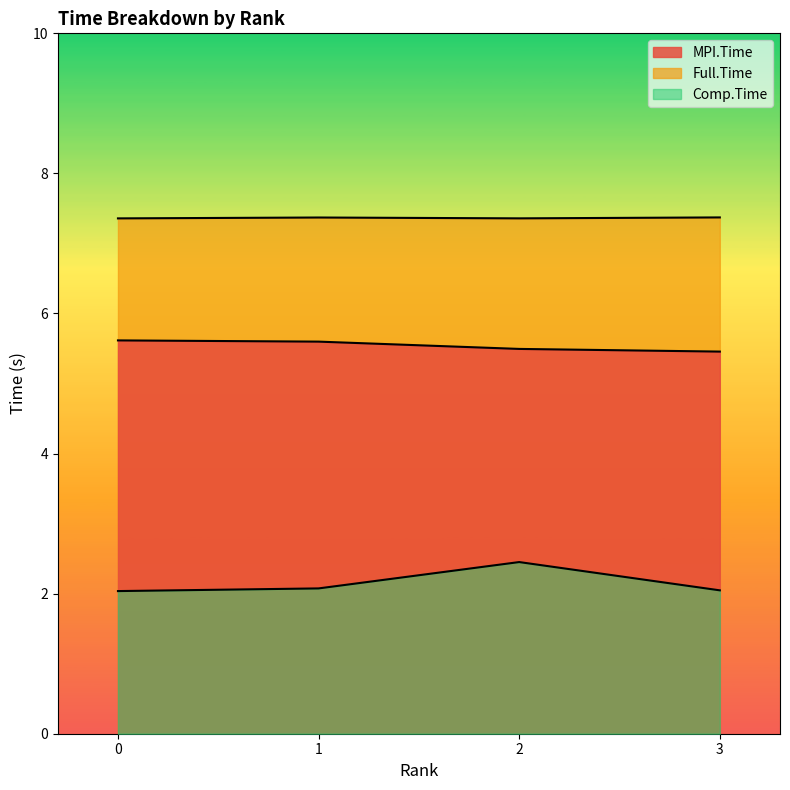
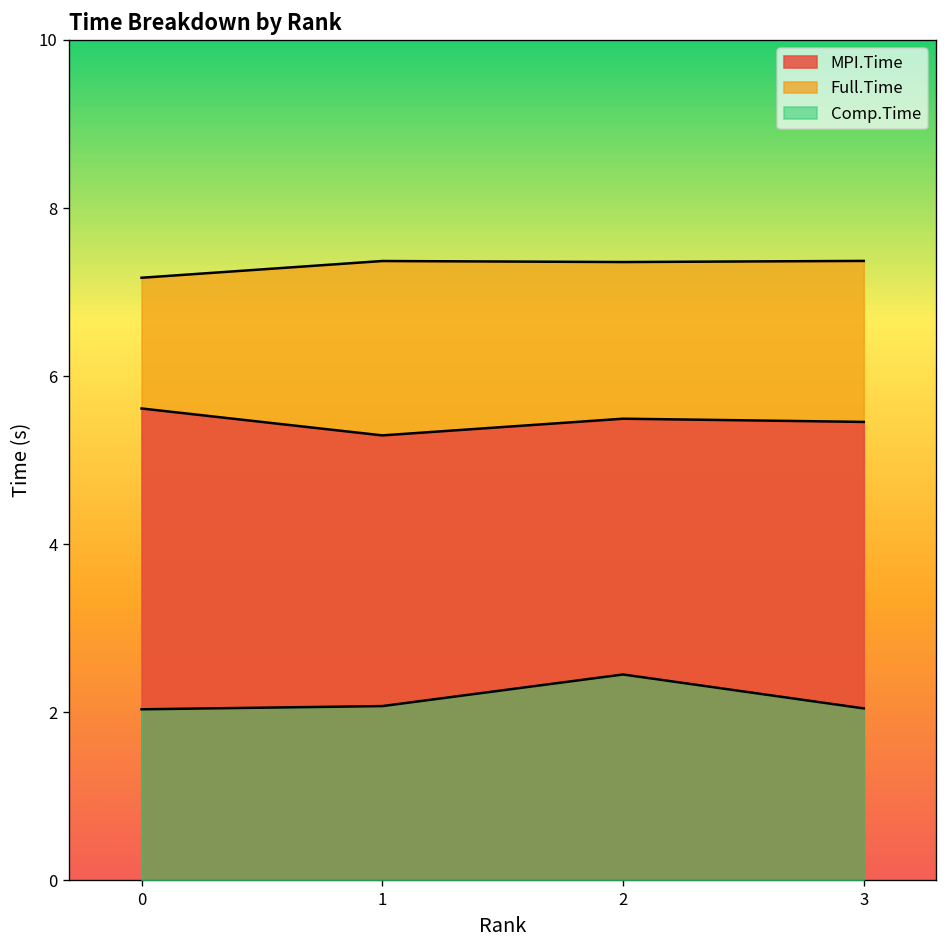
  {
    "MPI.Time": {
      "0": 5.6,
-     "1": 5.6,
+     "1": 5.3,
      "2": 5.5,
      "3": 5.5
    },
    "Full.Time": {
-     "0": 7.4,
+     "0": 7.2,
      "1": 7.4,
      "2": 7.4,
      "3": 7.4
    },
    "Comp.Time": {
      "0": 2.0,
      "1": 2.1,
      "2": 2.5,
      "3": 2.0
    }
  }
